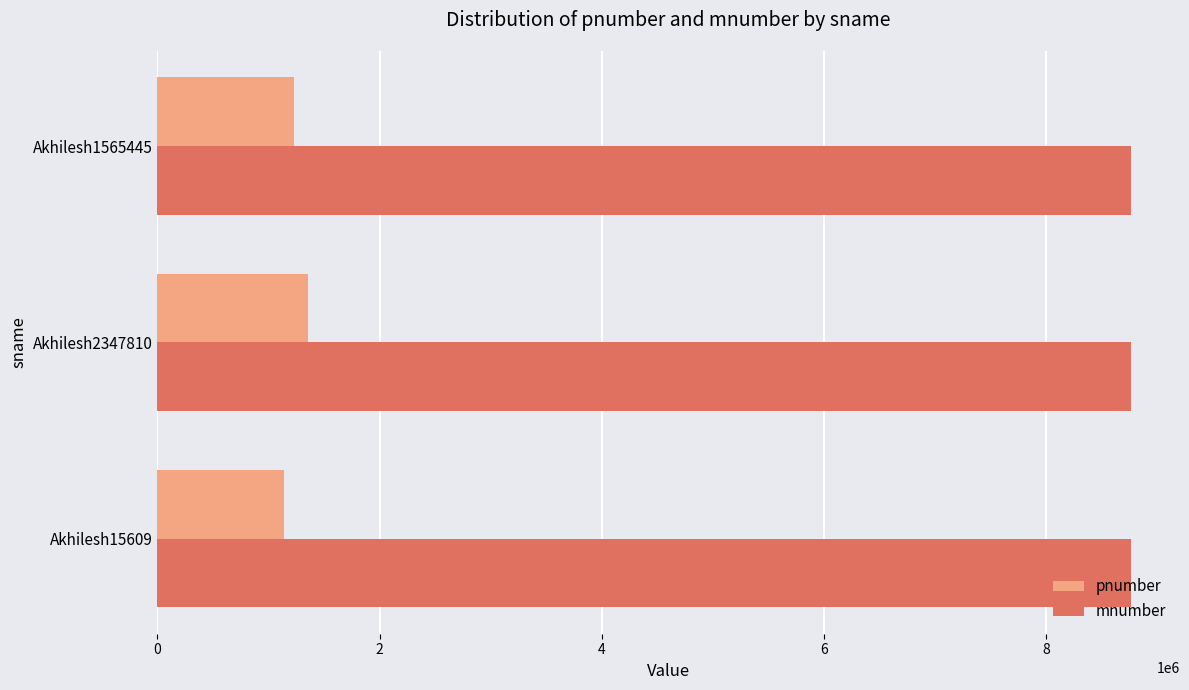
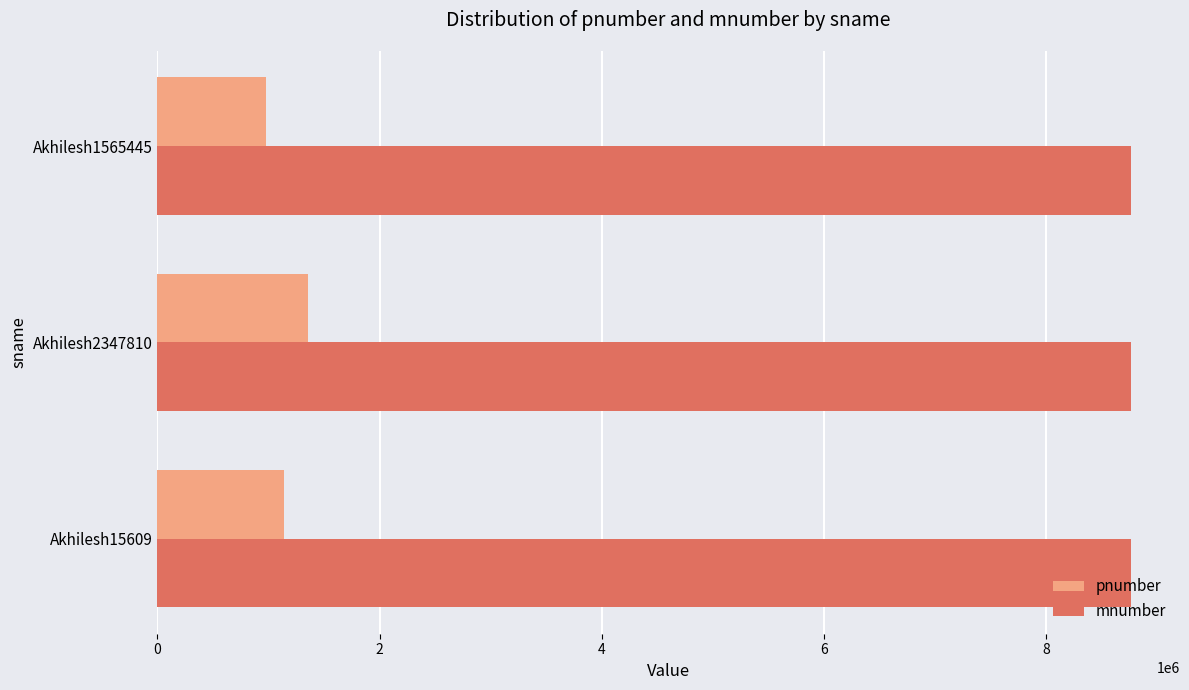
  {
    "pnumber": {
-     "Akhilesh1565445": 1230000,
+     "Akhilesh1565445": 980000,
      "Akhilesh2347810": 1360000,
      "Akhilesh15609": 1140000
    },
    "mnumber": {
      "Akhilesh1565445": 8770000,
      "Akhilesh2347810": 8770000,
      "Akhilesh15609": 8770000
    }
  }
